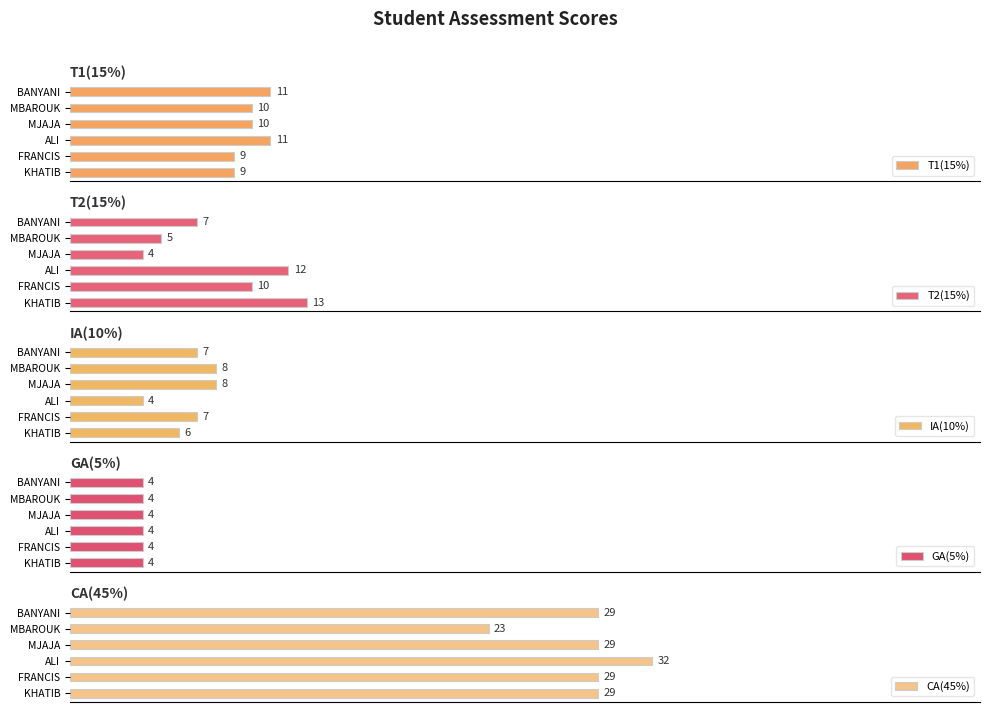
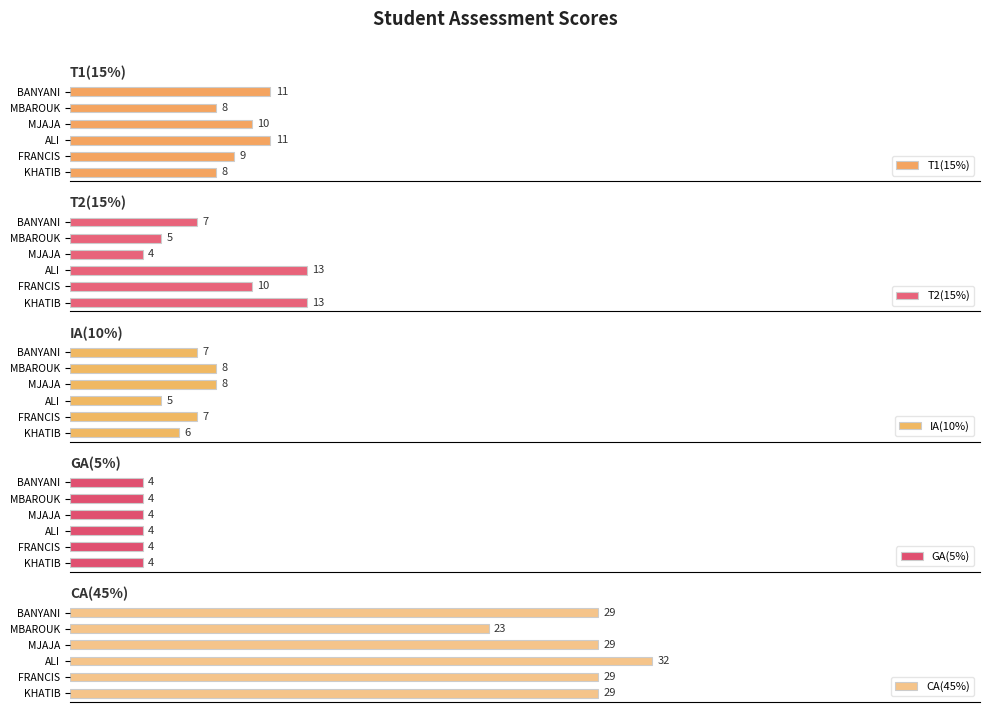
  {
    "T1(15%)": {
      "BANYANI": 11,
-     "MBAROUK": 10,
+     "MBAROUK": 8,
      "MJAJA": 10,
      "ALI": 11,
      "FRANCIS": 9,
-     "KHATIB": 9
+     "KHATIB": 8
    },
    "T2(15%)": {
      "BANYANI": 7,
      "MBAROUK": 5,
      "MJAJA": 4,
-     "ALI": 12,
+     "ALI": 13,
      "FRANCIS": 10,
      "KHATIB": 13
    },
    "IA(10%)": {
      "BANYANI": 7,
      "MBAROUK": 8,
      "MJAJA": 8,
-     "ALI": 4,
+     "ALI": 5,
      "FRANCIS": 7,
      "KHATIB": 6
    },
    "GA(5%)": {
      "BANYANI": 4,
      "MBAROUK": 4,
      "MJAJA": 4,
      "ALI": 4,
      "FRANCIS": 4,
      "KHATIB": 4
    },
    "CA(45%)": {
      "BANYANI": 29,
      "MBAROUK": 23,
      "MJAJA": 29,
      "ALI": 32,
      "FRANCIS": 29,
      "KHATIB": 29
    }
  }
